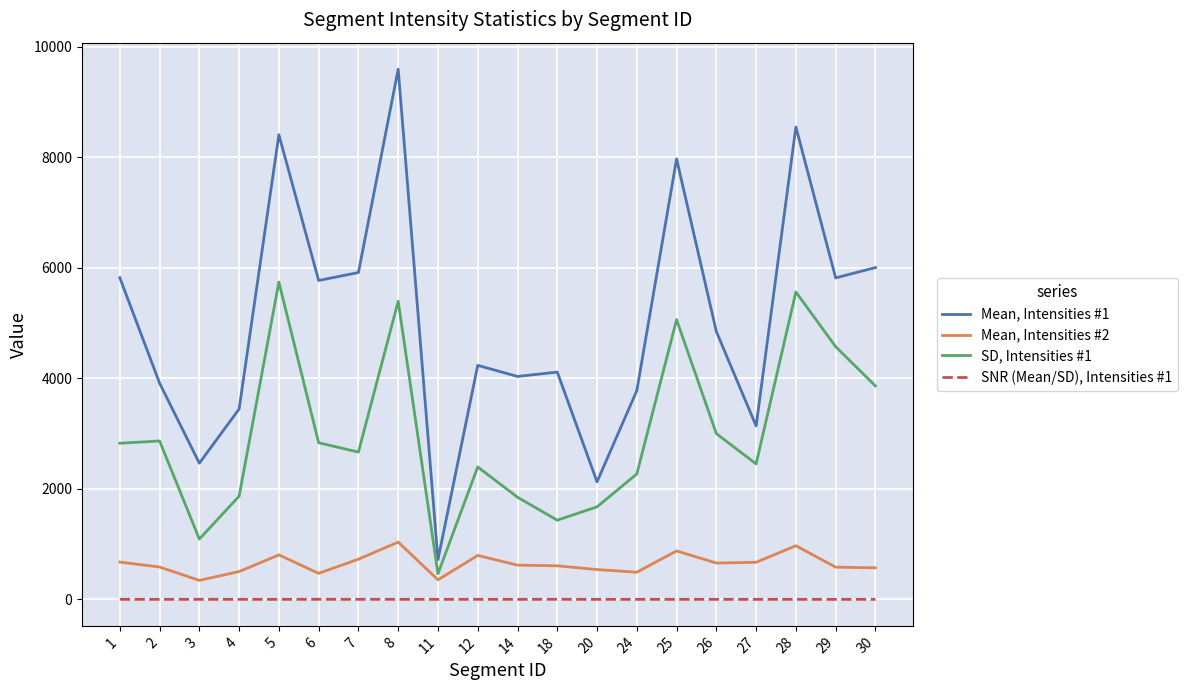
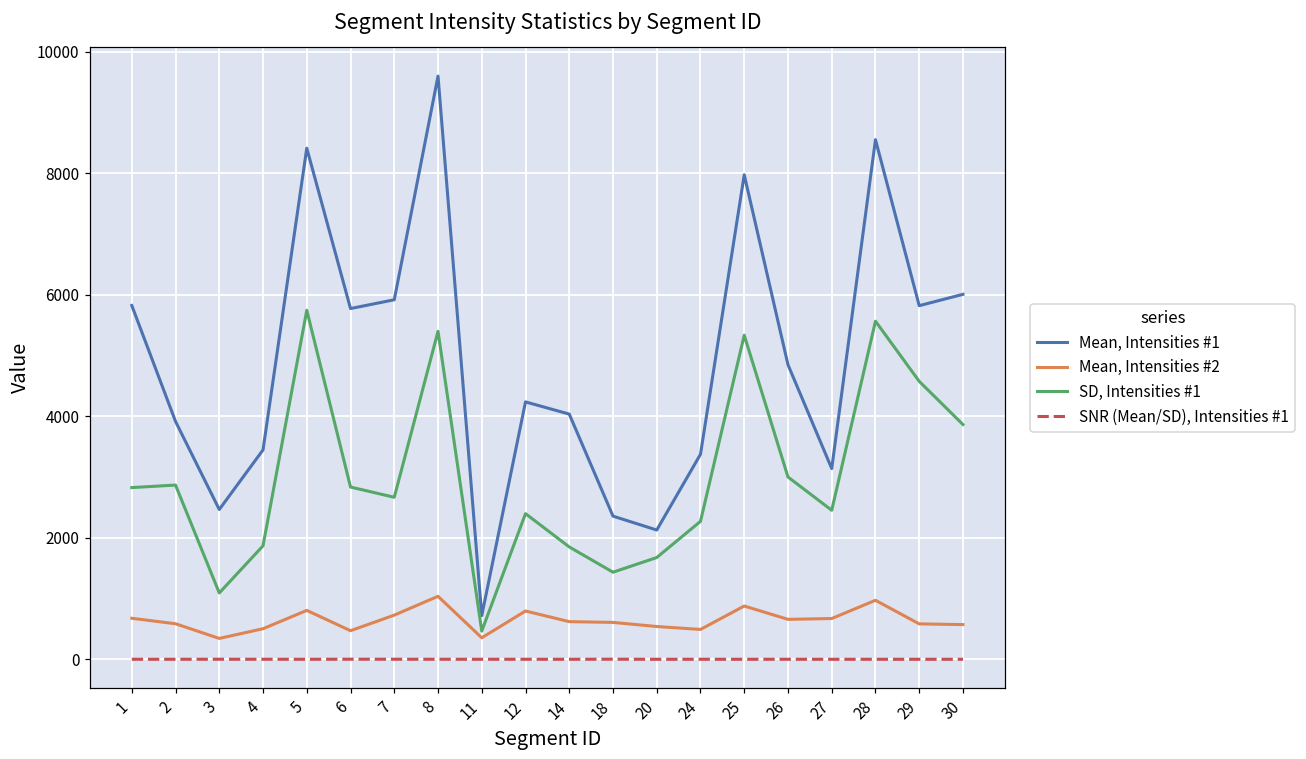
  {
    "Mean, Intensities #1": {
      "1": 5800,
      "2": 3900,
      "3": 2500,
      "4": 3400,
      "5": 8400,
      "6": 5800,
      "7": 5900,
      "8": 9600,
      "11": 700,
      "12": 4200,
      "14": 4000,
-     "18": 4100,
+     "18": 2400,
      "20": 2100,
-     "24": 3800,
+     "24": 3400,
      "25": 8000,
      "26": 4800,
      "27": 3100,
      "28": 8500,
      "29": 5800,
      "30": 6000
    },
    "SD, Intensities #1": {
      "1": 2800,
      "2": 2900,
      "3": 1100,
      "4": 1900,
      "5": 5700,
      "6": 2800,
      "7": 2700,
      "8": 5400,
      "11": 500,
      "12": 2400,
      "14": 1800,
      "18": 1400,
      "20": 1700,
      "24": 2300,
-     "25": 5100,
+     "25": 5300,
      "26": 3000,
      "27": 2500,
      "28": 5600,
      "29": 4600,
      "30": 3900
    }
  }
